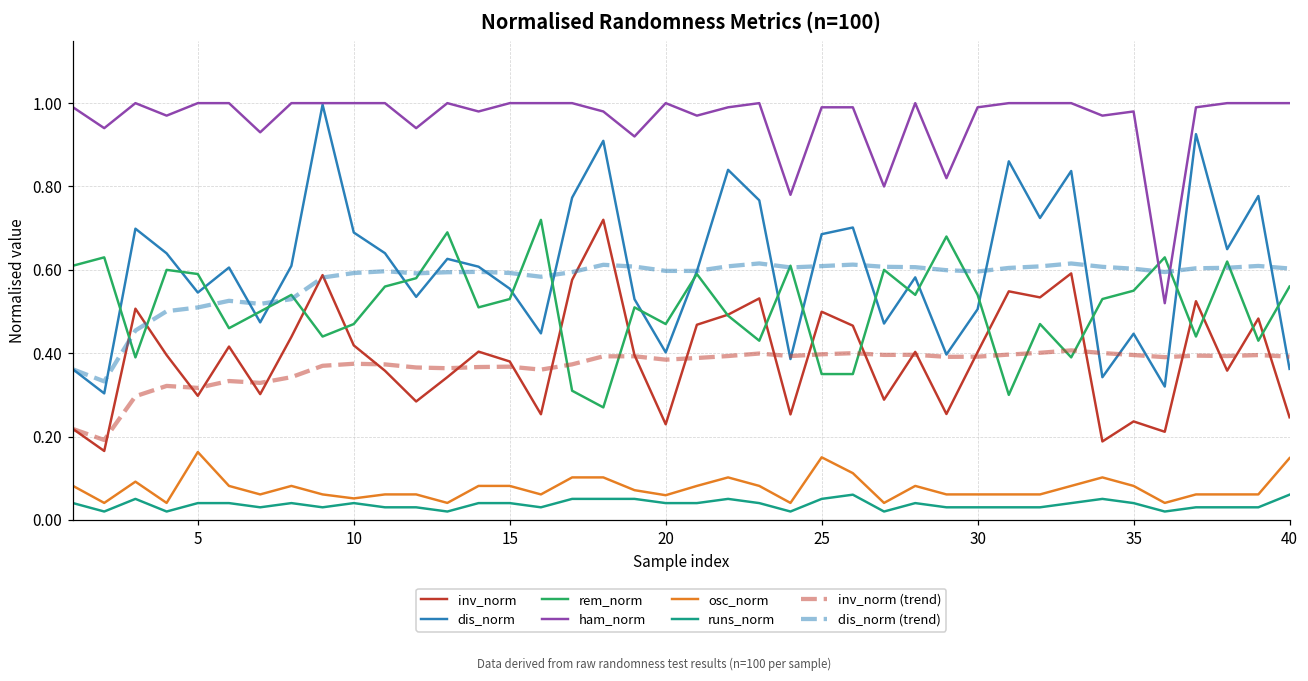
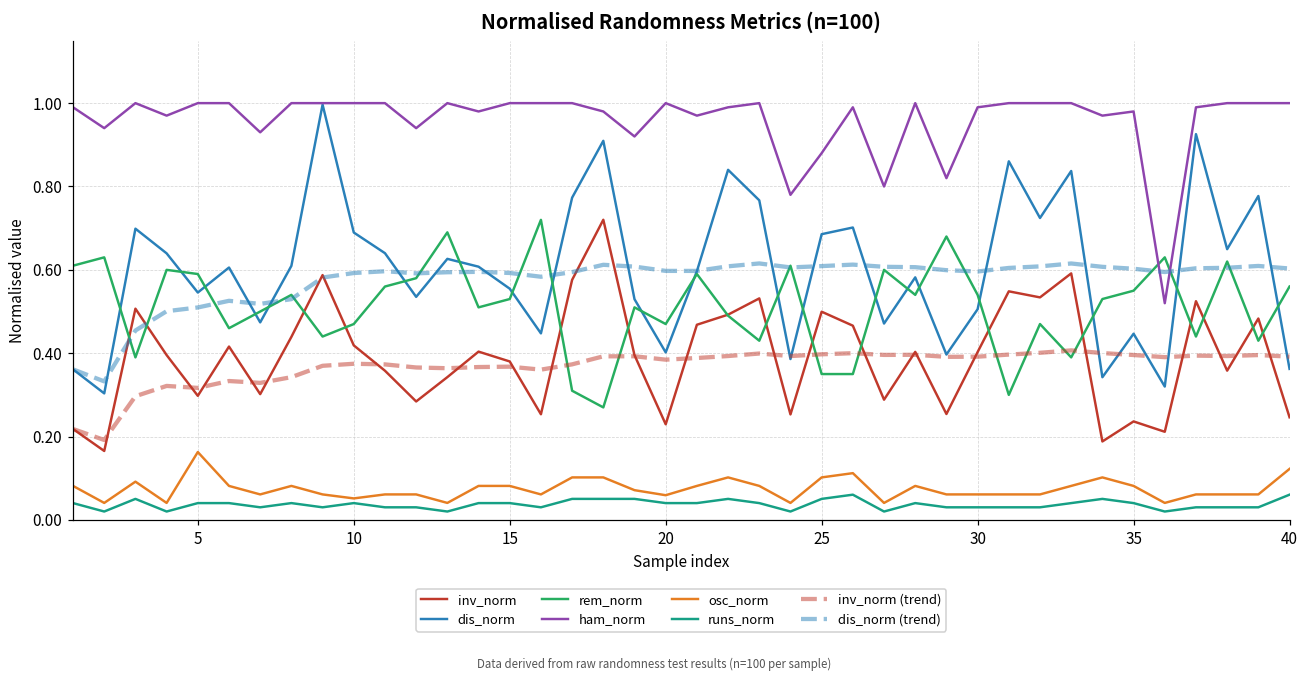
  {
    "ham_norm": {
      "5": 1.00,
      "10": 1.00,
      "15": 1.00,
      "20": 1.00,
-     "25": 0.99,
+     "25": 0.88,
      "30": 0.99,
      "35": 0.98,
      "40": 1.00
    },
    "osc_norm": {
      "5": 0.16,
      "10": 0.05,
      "15": 0.08,
      "20": 0.06,
-     "25": 0.15,
+     "25": 0.10,
      "30": 0.06,
      "35": 0.08,
-     "40": 0.15
+     "40": 0.12
    }
  }
